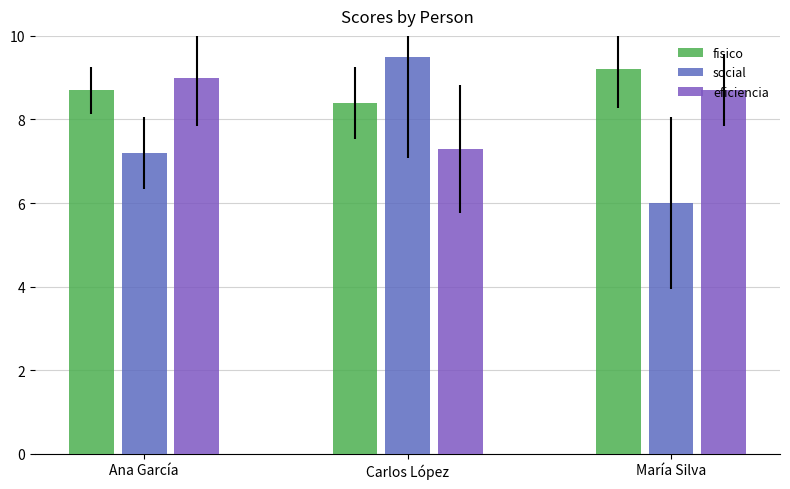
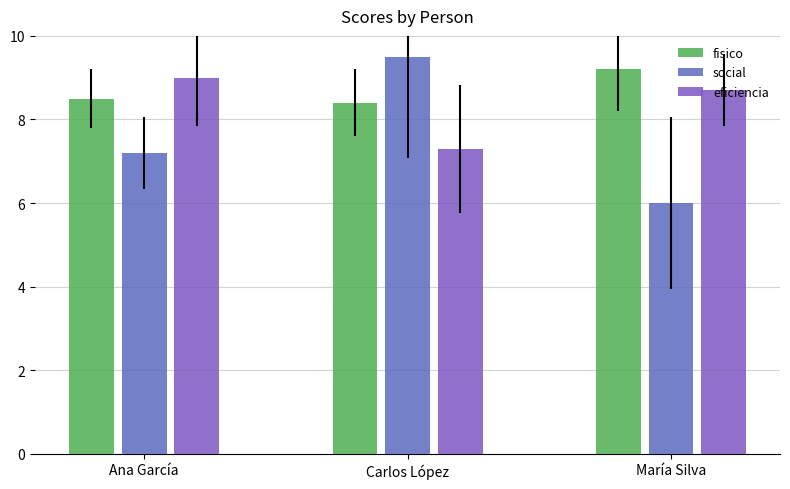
  {
    "fisico": {
-     "Ana García": 8.7,
+     "Ana García": 8.5,
      "Carlos López": 8.4,
      "María Silva": 9.2
    }
  }
